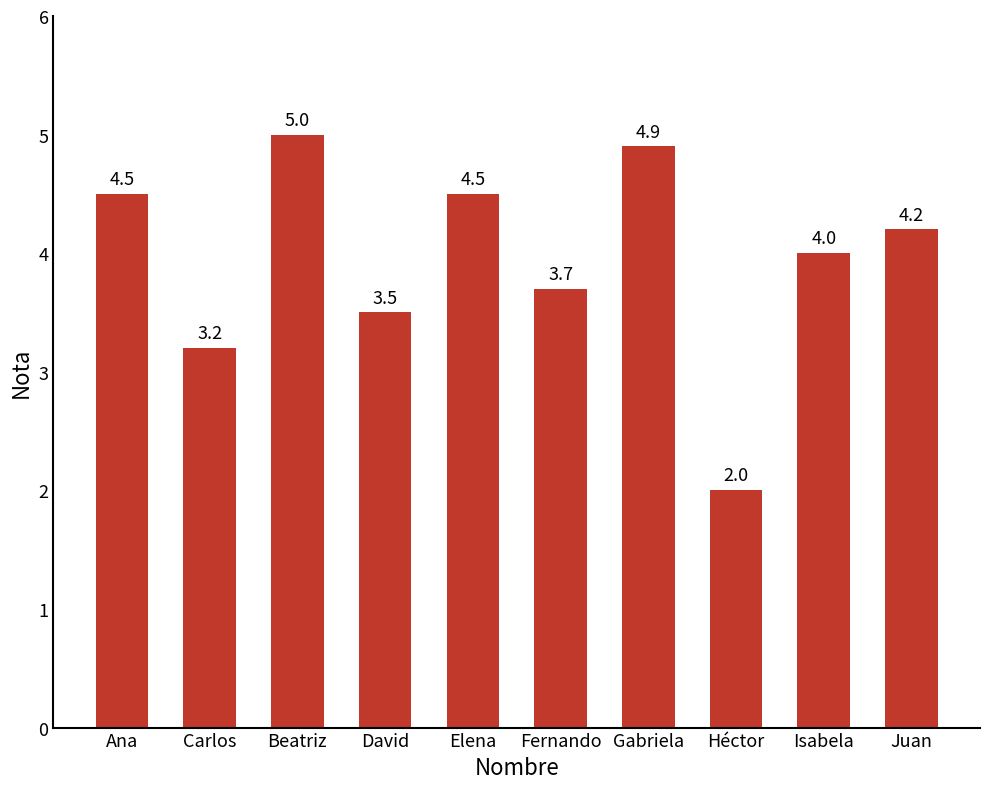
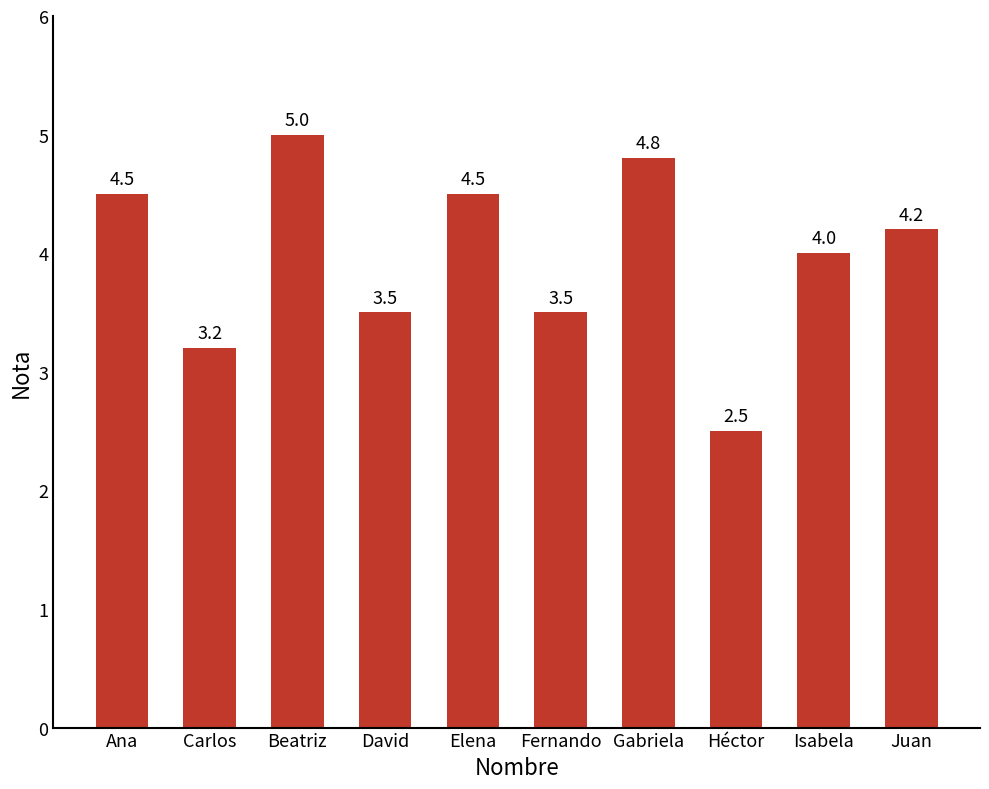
  {
    "Ana": 4.5,
    "Carlos": 3.2,
    "Beatriz": 5.0,
    "David": 3.5,
    "Elena": 4.5,
-   "Fernando": 3.7,
-   "Gabriela": 4.9,
-   "Héctor": 2.0,
+   "Fernando": 3.5,
+   "Gabriela": 4.8,
+   "Héctor": 2.5,
    "Isabela": 4.0,
    "Juan": 4.2
  }
